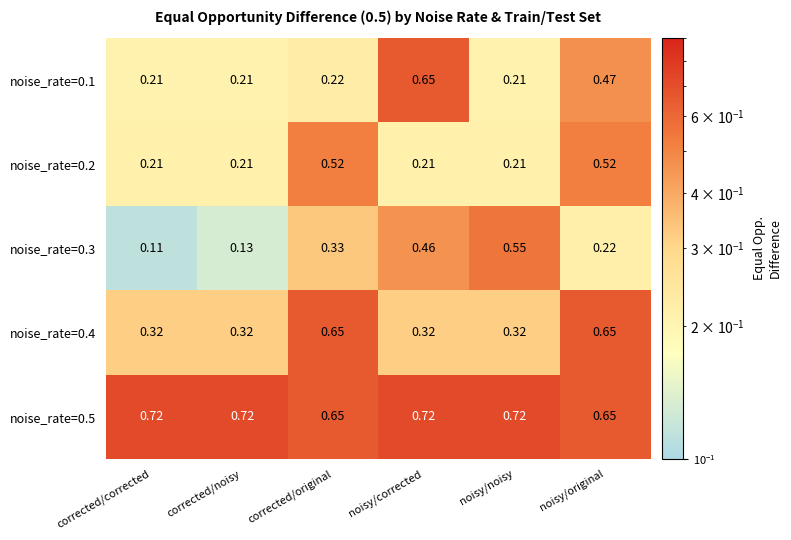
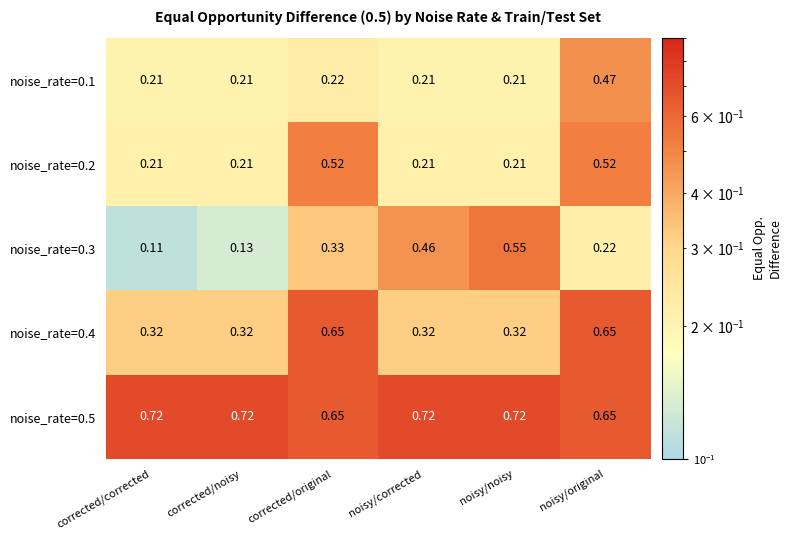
  {
    "noise_rate=0.1": {
      "corrected/corrected": 0.21,
      "corrected/noisy": 0.21,
      "corrected/original": 0.22,
-     "noisy/corrected": 0.65,
+     "noisy/corrected": 0.21,
      "noisy/noisy": 0.21,
      "noisy/original": 0.47
    },
    "noise_rate=0.2": {
      "corrected/corrected": 0.21,
      "corrected/noisy": 0.21,
      "corrected/original": 0.52,
      "noisy/corrected": 0.21,
      "noisy/noisy": 0.21,
      "noisy/original": 0.52
    },
    "noise_rate=0.3": {
      "corrected/corrected": 0.11,
      "corrected/noisy": 0.13,
      "corrected/original": 0.33,
      "noisy/corrected": 0.46,
      "noisy/noisy": 0.55,
      "noisy/original": 0.22
    },
    "noise_rate=0.4": {
      "corrected/corrected": 0.32,
      "corrected/noisy": 0.32,
      "corrected/original": 0.65,
      "noisy/corrected": 0.32,
      "noisy/noisy": 0.32,
      "noisy/original": 0.65
    },
    "noise_rate=0.5": {
      "corrected/corrected": 0.72,
      "corrected/noisy": 0.72,
      "corrected/original": 0.65,
      "noisy/corrected": 0.72,
      "noisy/noisy": 0.72,
      "noisy/original": 0.65
    }
  }
